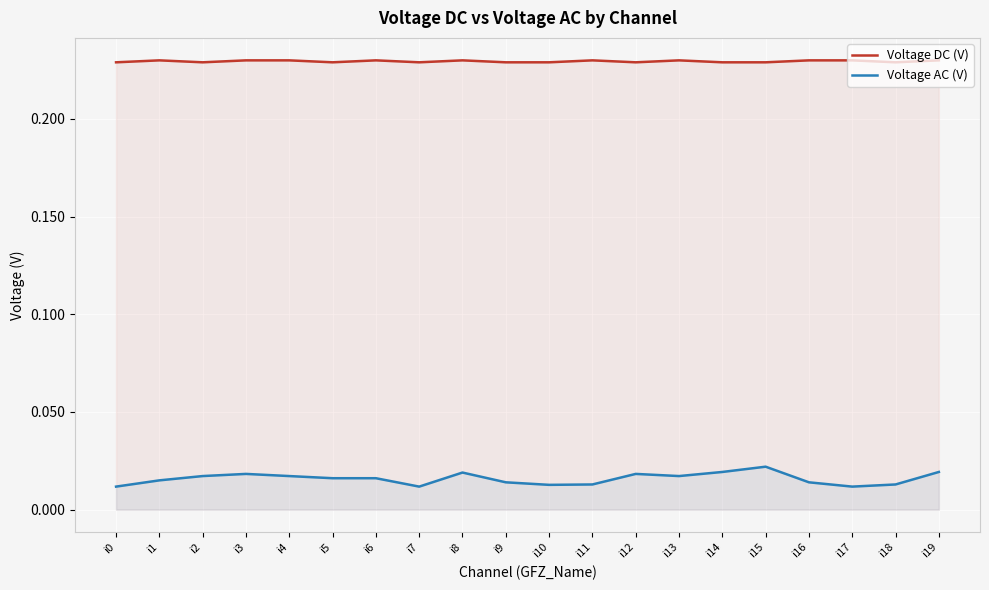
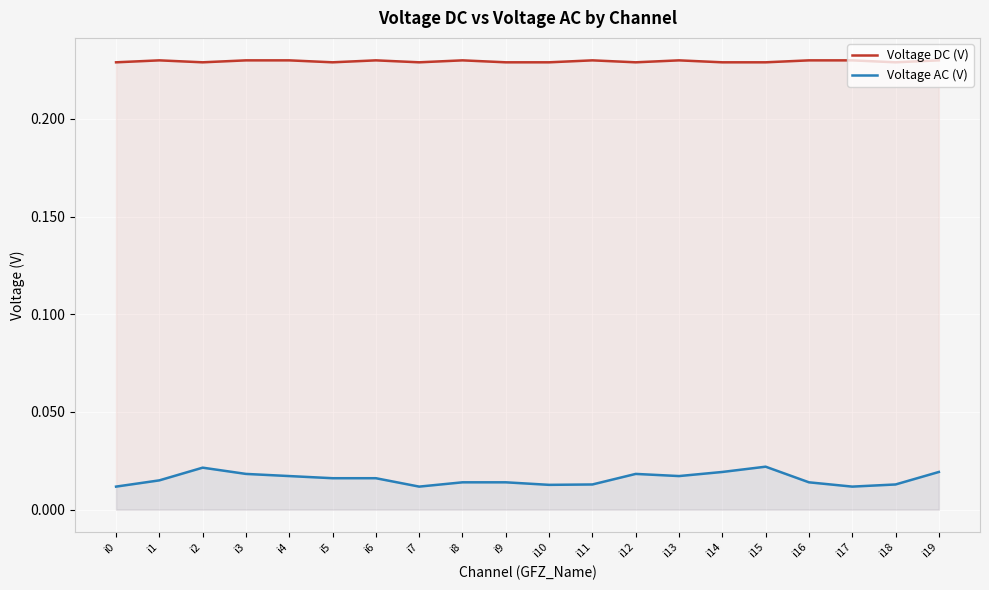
  {
    "Voltage DC (V)": {
      "i0": 0.229,
      "i1": 0.230,
      "i2": 0.229,
      "i3": 0.230,
      "i4": 0.230,
      "i5": 0.229,
      "i6": 0.230,
      "i7": 0.229,
      "i8": 0.230,
      "i9": 0.229,
      "i10": 0.229,
      "i11": 0.230,
      "i12": 0.229,
      "i13": 0.230,
      "i14": 0.229,
      "i15": 0.229,
      "i16": 0.230
    },
    "Voltage AC (V)": {
      "i0": 0.012,
      "i1": 0.015,
-     "i2": 0.017,
+     "i2": 0.022,
      "i3": 0.018,
      "i4": 0.017,
      "i5": 0.016,
      "i6": 0.016,
      "i7": 0.012,
-     "i8": 0.019,
+     "i8": 0.014,
      "i9": 0.014,
      "i10": 0.013,
      "i11": 0.013,
      "i12": 0.018,
      "i13": 0.017,
      "i14": 0.019,
      "i15": 0.022,
      "i16": 0.014,
      "i17": 0.012,
      "i18": 0.013,
      "i19": 0.019
    }
  }
